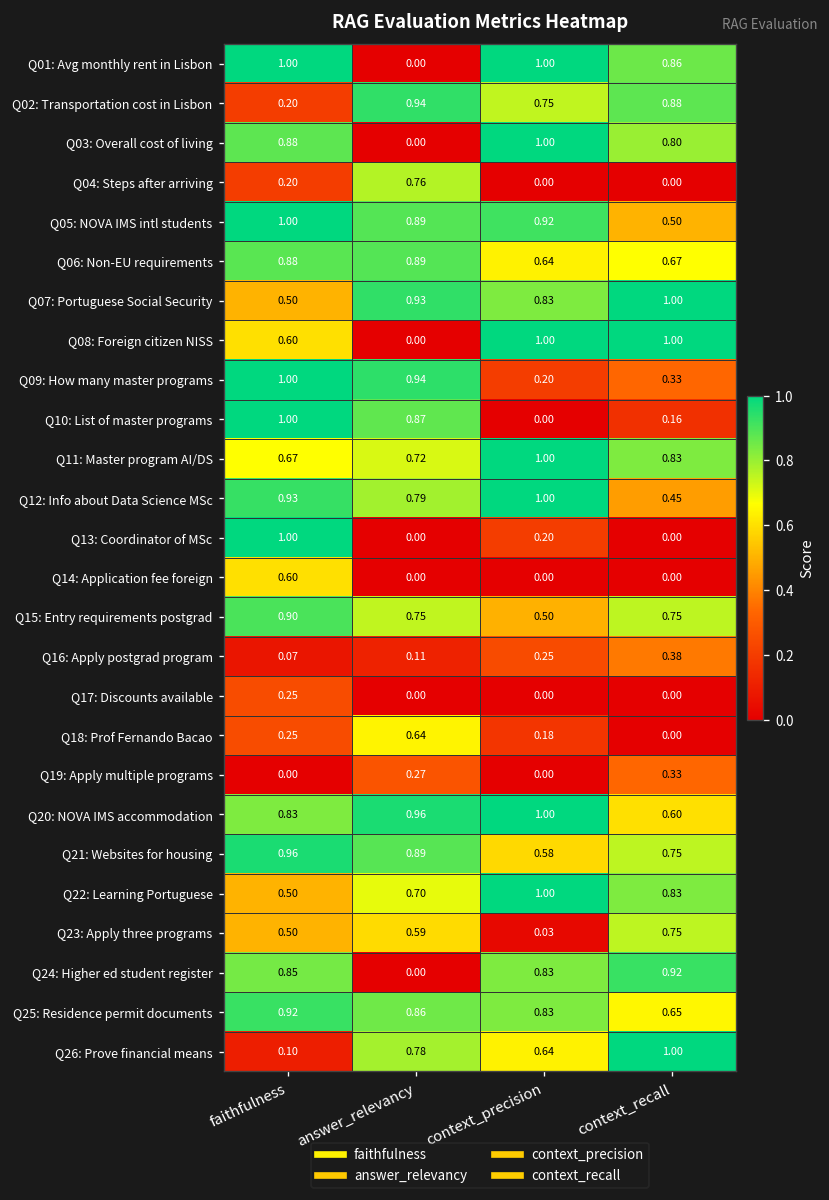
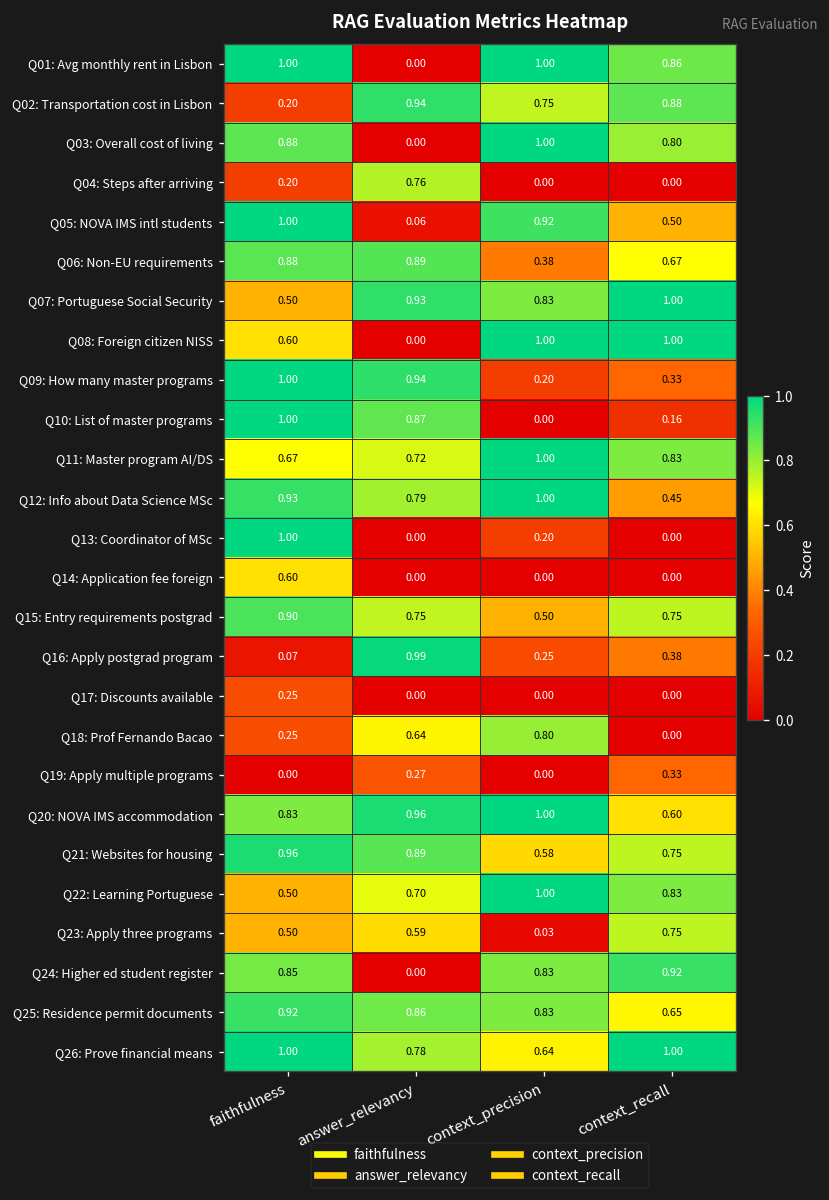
  {
    "Q01: Avg monthly rent in Lisbon": {
      "faithfulness": 1.00,
      "answer_relevancy": 0.00,
      "context_precision": 1.00,
      "context_recall": 0.86
    },
    "Q02: Transportation cost in Lisbon": {
      "faithfulness": 0.20,
      "answer_relevancy": 0.94,
      "context_precision": 0.75,
      "context_recall": 0.88
    },
    "Q03: Overall cost of living": {
      "faithfulness": 0.88,
      "answer_relevancy": 0.00,
      "context_precision": 1.00,
      "context_recall": 0.80
    },
    "Q04: Steps after arriving": {
      "faithfulness": 0.20,
      "answer_relevancy": 0.76,
      "context_precision": 0.00,
      "context_recall": 0.00
    },
    "Q05: NOVA IMS intl students": {
      "faithfulness": 1.00,
-     "answer_relevancy": 0.89,
+     "answer_relevancy": 0.06,
      "context_precision": 0.92,
      "context_recall": 0.50
    },
    "Q06: Non-EU requirements": {
      "faithfulness": 0.88,
      "answer_relevancy": 0.89,
-     "context_precision": 0.64,
+     "context_precision": 0.38,
      "context_recall": 0.67
    },
    "Q07: Portuguese Social Security": {
      "faithfulness": 0.50,
      "answer_relevancy": 0.93,
      "context_precision": 0.83,
      "context_recall": 1.00
    },
    "Q08: Foreign citizen NISS": {
      "faithfulness": 0.60,
      "answer_relevancy": 0.00,
      "context_precision": 1.00,
      "context_recall": 1.00
    },
    "Q09: How many master programs": {
      "faithfulness": 1.00,
      "answer_relevancy": 0.94,
      "context_precision": 0.20,
      "context_recall": 0.33
    },
    "Q10: List of master programs": {
      "faithfulness": 1.00,
      "answer_relevancy": 0.87,
      "context_precision": 0.00,
      "context_recall": 0.16
    },
    "Q11: Master program AI/DS": {
      "faithfulness": 0.67,
      "answer_relevancy": 0.72,
      "context_precision": 1.00,
      "context_recall": 0.83
    },
    "Q12: Info about Data Science MSc": {
      "faithfulness": 0.93,
      "answer_relevancy": 0.79,
      "context_precision": 1.00,
      "context_recall": 0.45
    },
    "Q13: Coordinator of MSc": {
      "faithfulness": 1.00,
      "answer_relevancy": 0.00,
      "context_precision": 0.20,
      "context_recall": 0.00
    },
    "Q14: Application fee foreign": {
      "faithfulness": 0.60,
      "answer_relevancy": 0.00,
      "context_precision": 0.00,
      "context_recall": 0.00
    },
    "Q15: Entry requirements postgrad": {
      "faithfulness": 0.90,
      "answer_relevancy": 0.75,
      "context_precision": 0.50,
      "context_recall": 0.75
    },
    "Q16: Apply postgrad program": {
      "faithfulness": 0.07,
-     "answer_relevancy": 0.11,
+     "answer_relevancy": 0.99,
      "context_precision": 0.25,
      "context_recall": 0.38
    },
    "Q17: Discounts available": {
      "faithfulness": 0.25,
      "answer_relevancy": 0.00,
      "context_precision": 0.00,
      "context_recall": 0.00
    },
    "Q18: Prof Fernando Bacao": {
      "faithfulness": 0.25,
      "answer_relevancy": 0.64,
-     "context_precision": 0.18,
+     "context_precision": 0.80,
      "context_recall": 0.00
    },
    "Q19: Apply multiple programs": {
      "faithfulness": 0.00,
      "answer_relevancy": 0.27,
      "context_precision": 0.00,
      "context_recall": 0.33
    },
    "Q20: NOVA IMS accommodation": {
      "faithfulness": 0.83,
      "answer_relevancy": 0.96,
      "context_precision": 1.00,
      "context_recall": 0.60
    },
    "Q21: Websites for housing": {
      "faithfulness": 0.96,
      "answer_relevancy": 0.89,
      "context_precision": 0.58,
      "context_recall": 0.75
    },
    "Q22: Learning Portuguese": {
      "faithfulness": 0.50,
      "answer_relevancy": 0.70,
      "context_precision": 1.00,
      "context_recall": 0.83
    },
    "Q23: Apply three programs": {
      "faithfulness": 0.50,
      "answer_relevancy": 0.59,
      "context_precision": 0.03,
      "context_recall": 0.75
    },
    "Q24: Higher ed student register": {
      "faithfulness": 0.85,
      "answer_relevancy": 0.00,
      "context_precision": 0.83,
      "context_recall": 0.92
    },
    "Q25: Residence permit documents": {
      "faithfulness": 0.92,
      "answer_relevancy": 0.86,
      "context_precision": 0.83,
      "context_recall": 0.65
    },
    "Q26: Prove financial means": {
-     "faithfulness": 0.10,
+     "faithfulness": 1.00,
      "answer_relevancy": 0.78,
      "context_precision": 0.64,
      "context_recall": 1.00
    }
  }
